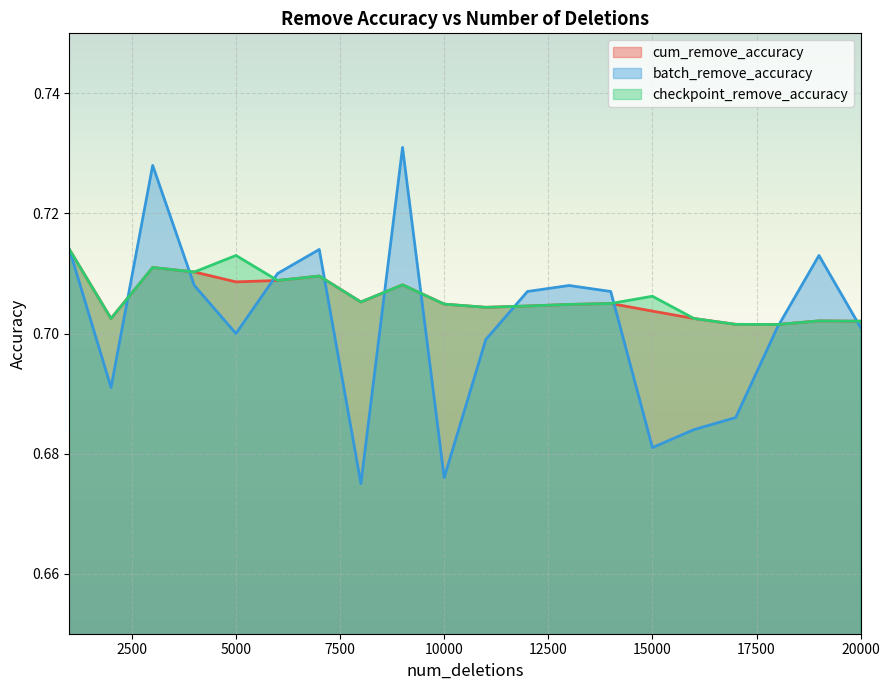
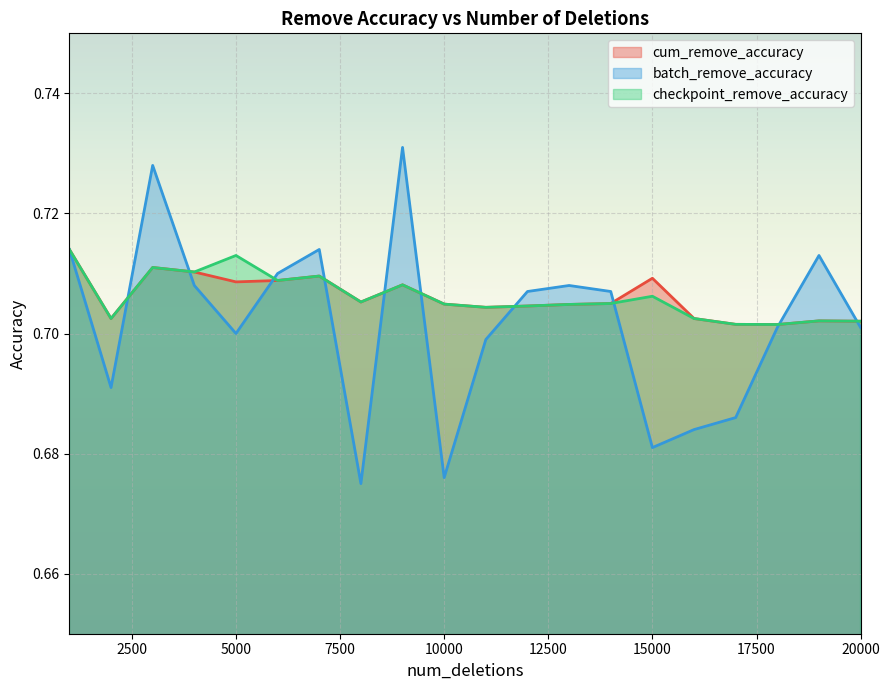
  {
    "cum_remove_accuracy": {
      "5000": 0.709,
-     "15000": 0.704
+     "15000": 0.709
    },
    "batch_remove_accuracy": {
      "5000": 0.700,
      "10000": 0.676,
      "15000": 0.681,
      "20000": 0.701
    },
    "checkpoint_remove_accuracy": {
      "5000": 0.713,
      "15000": 0.706
    }
  }
